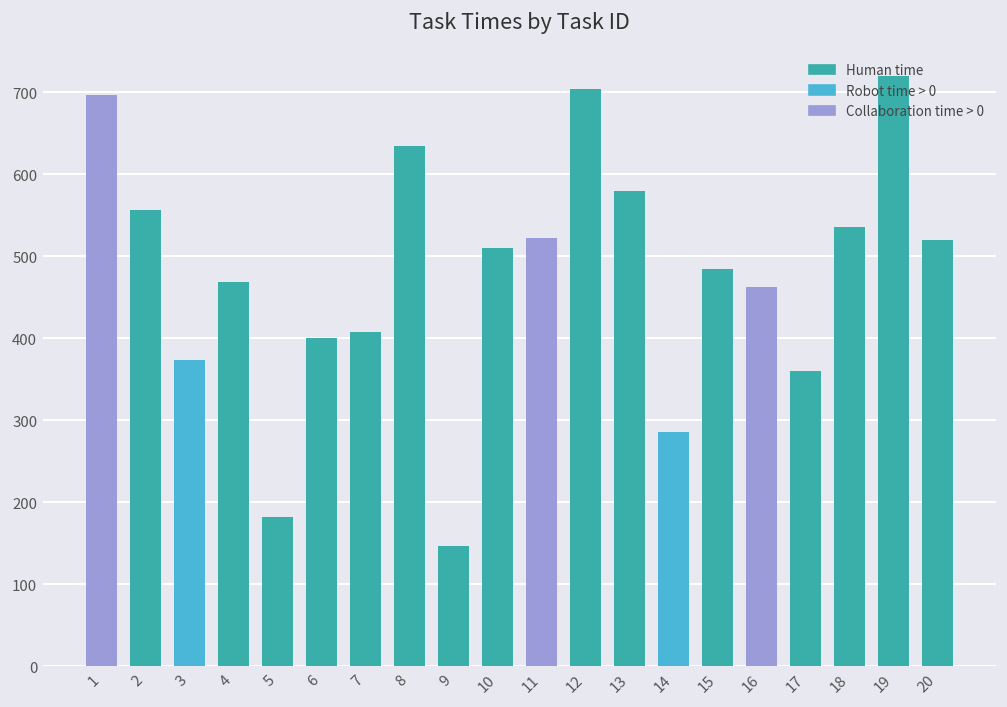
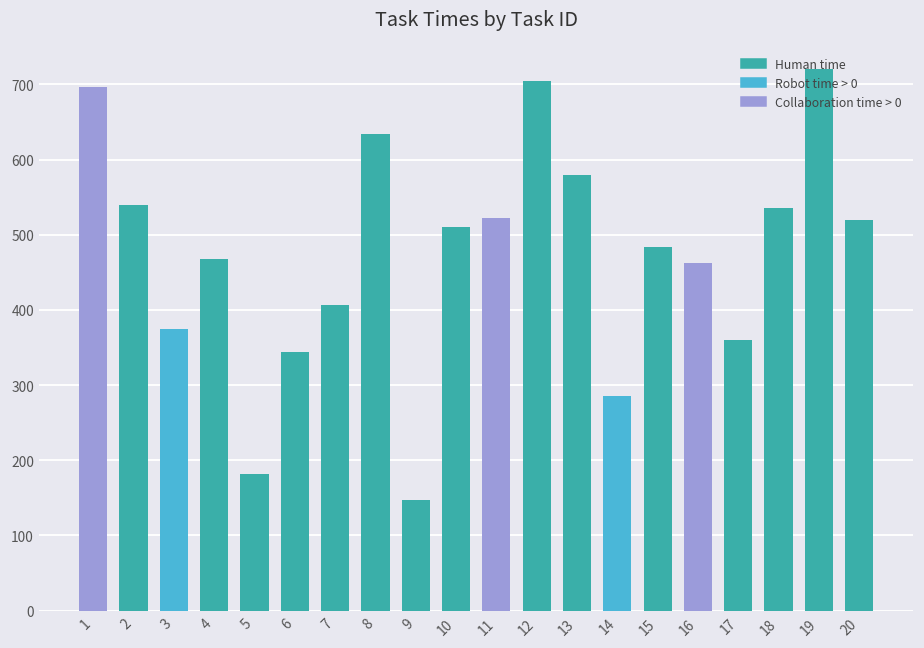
  {
    "1": 700,
-   "2": 560,
+   "2": 540,
    "3": 370,
    "4": 470,
    "5": 180,
-   "6": 400,
+   "6": 340,
    "7": 410,
    "8": 630,
    "9": 150,
    "10": 510,
    "11": 520,
    "12": 700,
    "13": 580,
    "14": 290,
    "15": 480,
    "16": 460,
    "17": 360,
    "18": 540,
    "20": 520
  }
